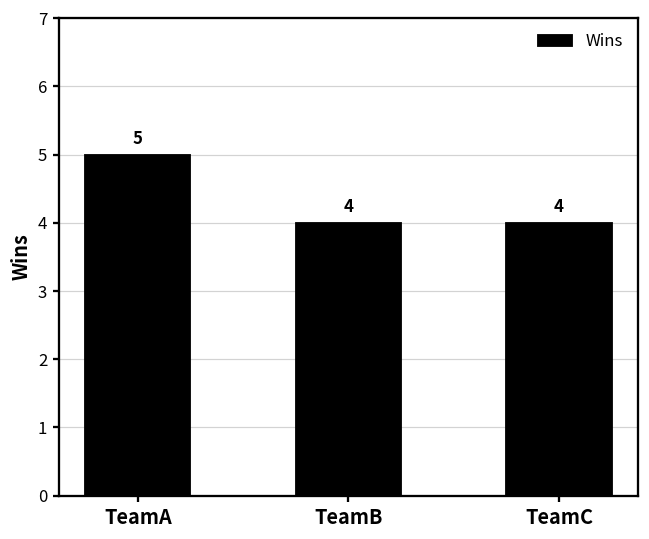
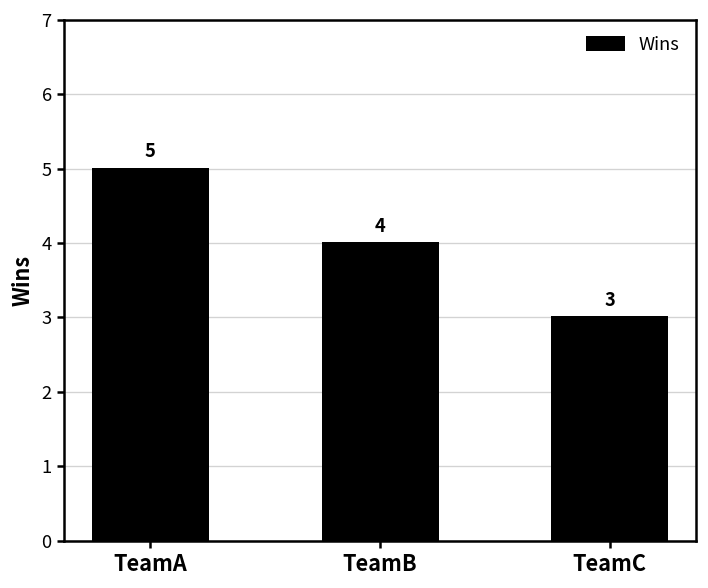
  {
    "TeamA": 5,
    "TeamB": 4,
-   "TeamC": 4
+   "TeamC": 3
  }
